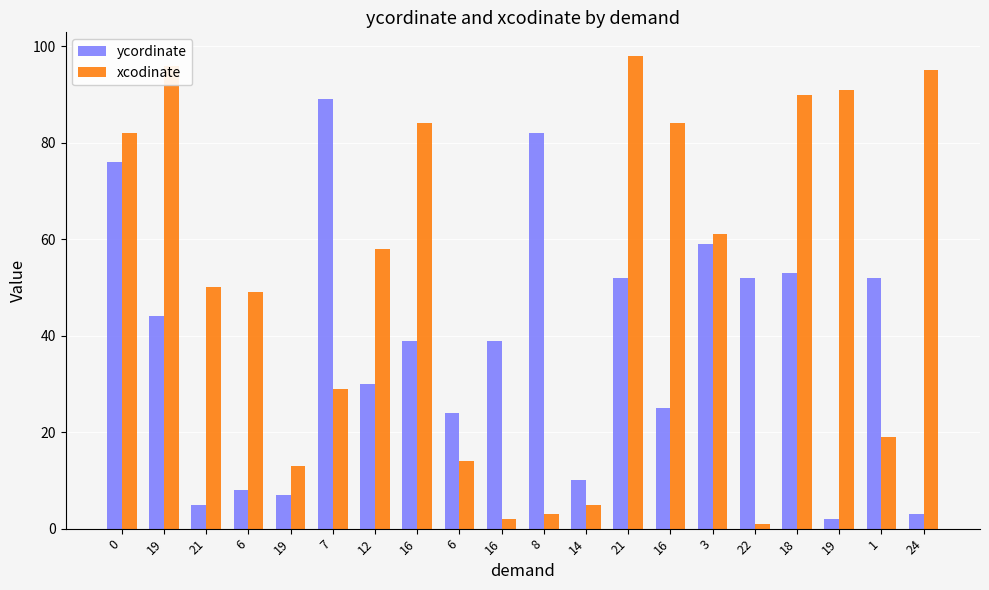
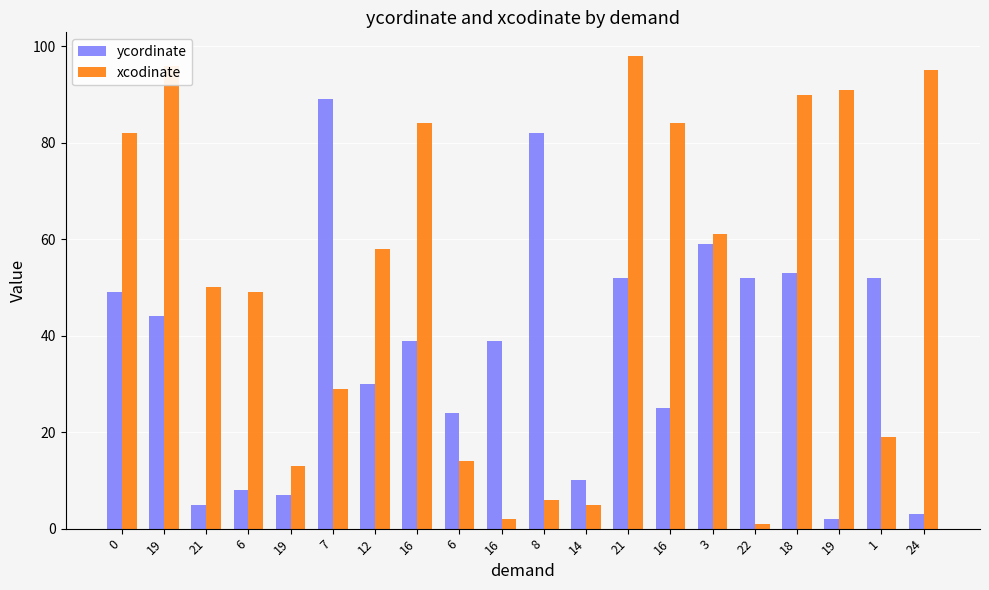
  {
    "ycordinate": {
-     "0": 76,
+     "0": 49,
      "7": 89,
      "12": 30,
      "8": 82,
      "14": 10,
      "3": 59,
      "22": 52,
      "18": 53,
      "1": 52,
      "24": 3
    },
    "xcodinate": {
      "0": 82,
      "7": 29,
      "12": 58,
-     "8": 3,
+     "8": 6,
      "14": 5,
      "3": 61,
      "22": 1,
      "18": 90,
      "1": 19,
      "24": 95
    }
  }
